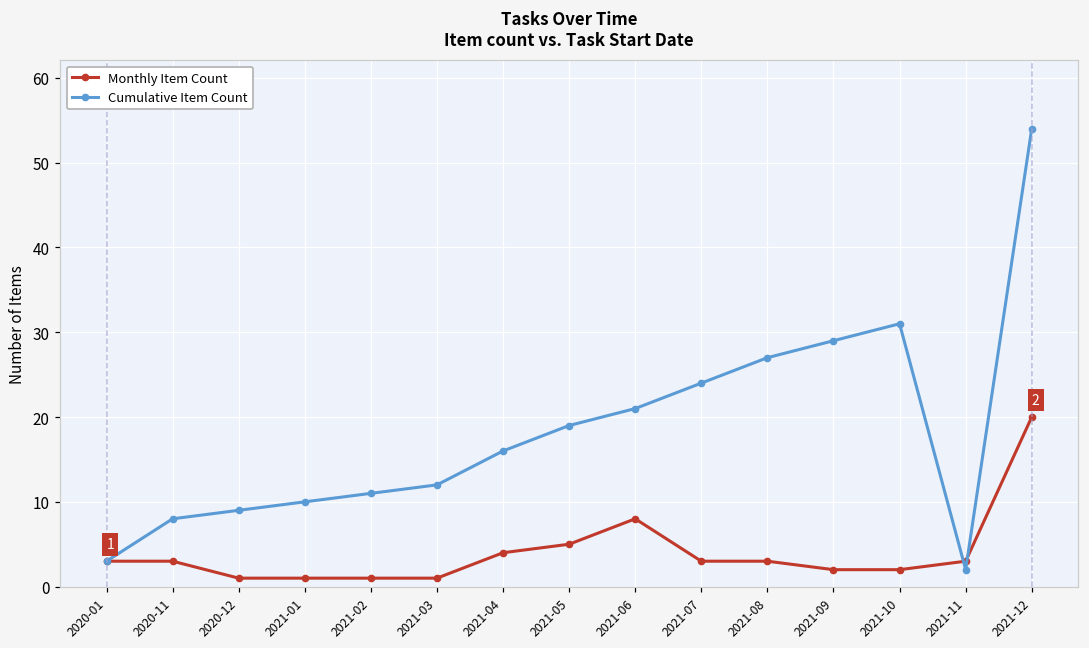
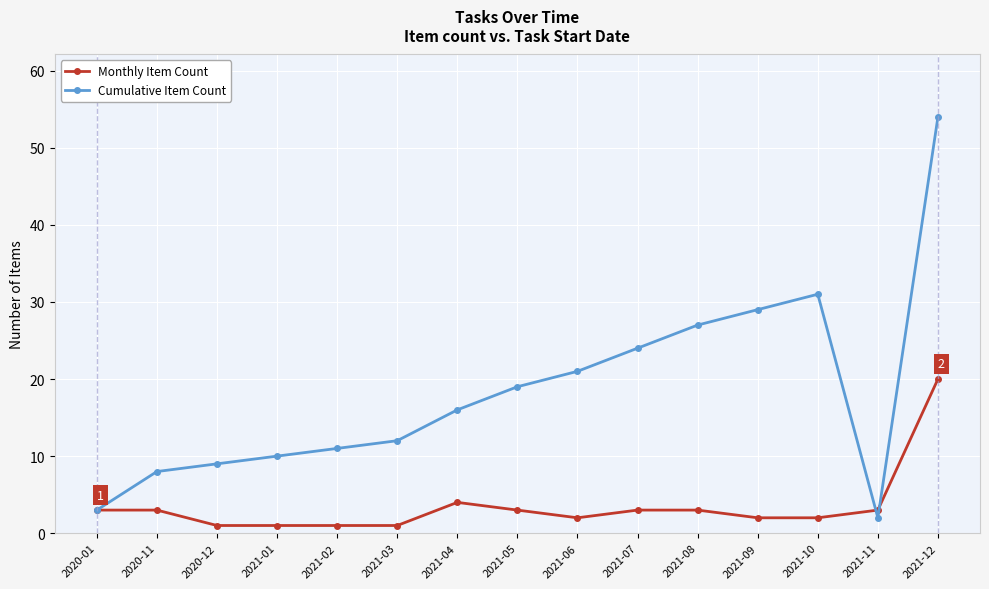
  {
    "Monthly Item Count": {
      "2020-11": 3,
      "2020-12": 1,
      "2021-01": 1,
      "2021-02": 1,
      "2021-03": 1,
      "2021-04": 4,
-     "2021-05": 5,
-     "2021-06": 8,
+     "2021-05": 3,
+     "2021-06": 2,
      "2021-07": 3,
      "2021-08": 3,
      "2021-09": 2,
      "2021-10": 2,
      "2021-11": 3
    },
    "Cumulative Item Count": {
      "2020-11": 8,
      "2020-12": 9,
      "2021-01": 10,
      "2021-02": 11,
      "2021-03": 12,
      "2021-04": 16,
      "2021-05": 19,
      "2021-06": 21,
      "2021-07": 24,
      "2021-08": 27,
      "2021-09": 29,
      "2021-10": 31,
      "2021-11": 2,
      "2021-12": 54
    }
  }
